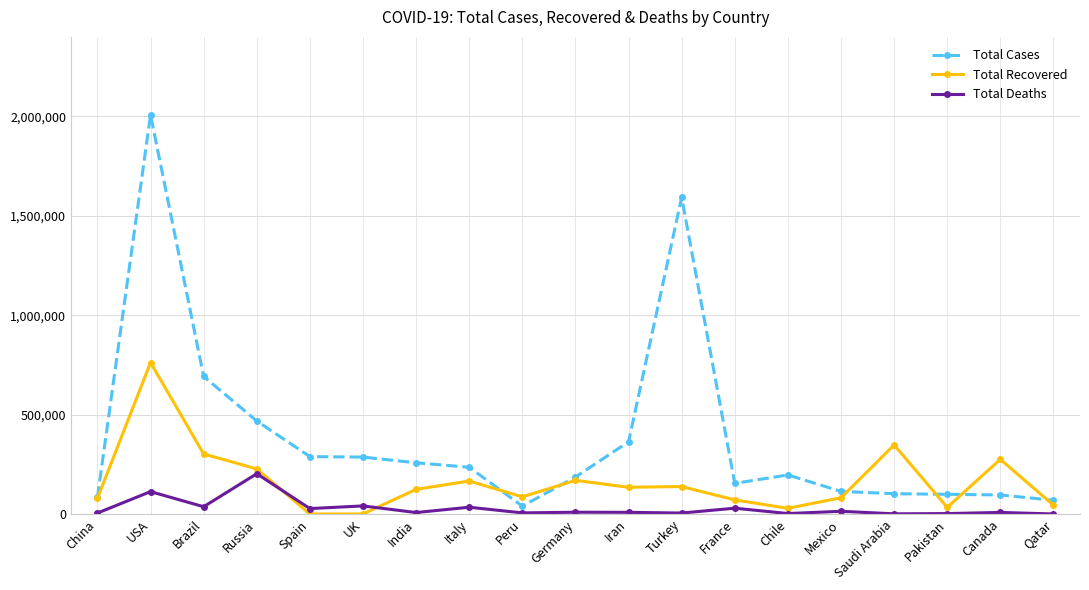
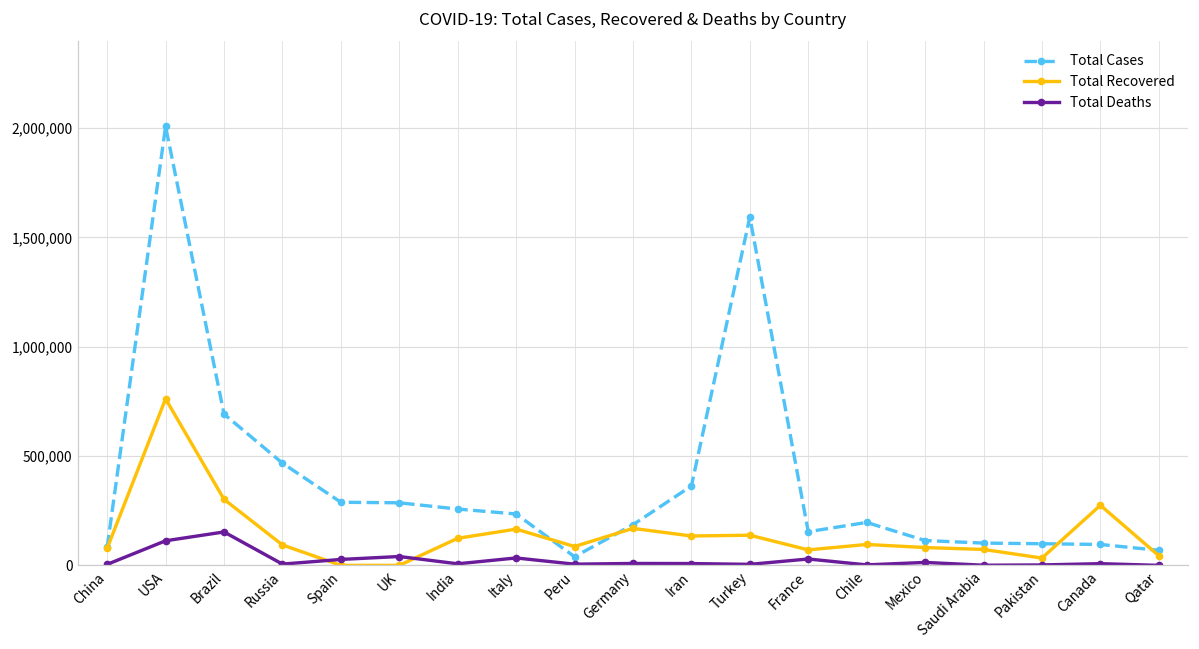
  {
    "Total Cases": {
      "USA": "2,010,000",
      "Brazil": "690,000",
      "Russia": "470,000",
      "Spain": "290,000",
      "UK": "290,000",
      "India": "260,000",
      "Italy": "230,000",
      "Peru": "40,000",
      "Germany": "190,000",
      "Iran": "360,000",
      "Turkey": "1,590,000",
      "France": "150,000",
      "Chile": "200,000",
      "Mexico": "110,000",
      "Saudi Arabia": "100,000",
      "Pakistan": "100,000",
      "Canada": "100,000",
      "Qatar": "70,000"
    },
    "Total Recovered": {
      "USA": "760,000",
      "Brazil": "300,000",
-     "Russia": "230,000",
+     "Russia": "90,000",
      "Spain": "0",
      "UK": "0",
      "India": "120,000",
      "Italy": "170,000",
      "Peru": "90,000",
      "Germany": "170,000",
      "Iran": "130,000",
      "Turkey": "140,000",
      "France": "70,000",
-     "Chile": "30,000",
+     "Chile": "100,000",
      "Mexico": "80,000",
-     "Saudi Arabia": "350,000",
+     "Saudi Arabia": "70,000",
      "Pakistan": "30,000",
      "Canada": "270,000",
      "Qatar": "40,000"
    },
    "Total Deaths": {
      "China": "0",
      "USA": "110,000",
-     "Brazil": "40,000",
-     "Russia": "200,000",
+     "Brazil": "150,000",
+     "Russia": "10,000",
      "Spain": "30,000",
      "UK": "40,000",
      "India": "10,000",
      "Italy": "30,000",
      "Peru": "10,000",
      "Germany": "10,000",
      "Iran": "10,000",
      "Turkey": "0",
      "France": "30,000",
      "Chile": "0",
      "Mexico": "10,000",
      "Saudi Arabia": "0",
      "Pakistan": "0",
      "Canada": "10,000",
      "Qatar": "0"
    }
  }
